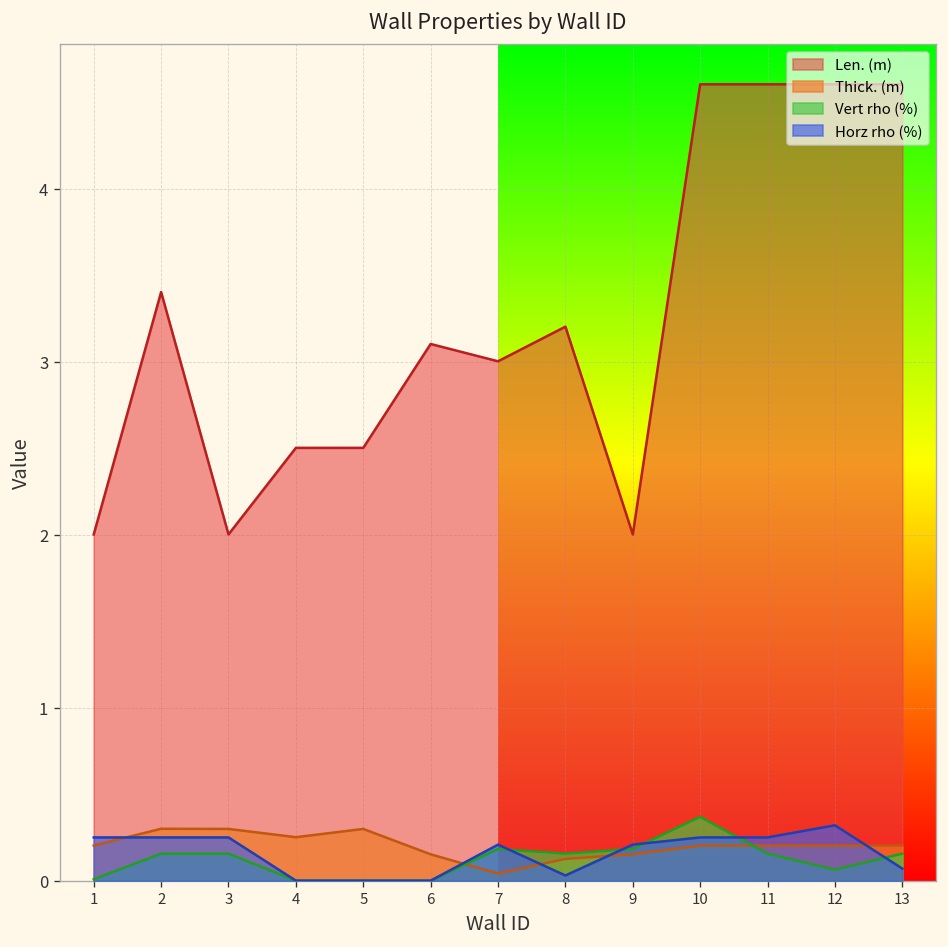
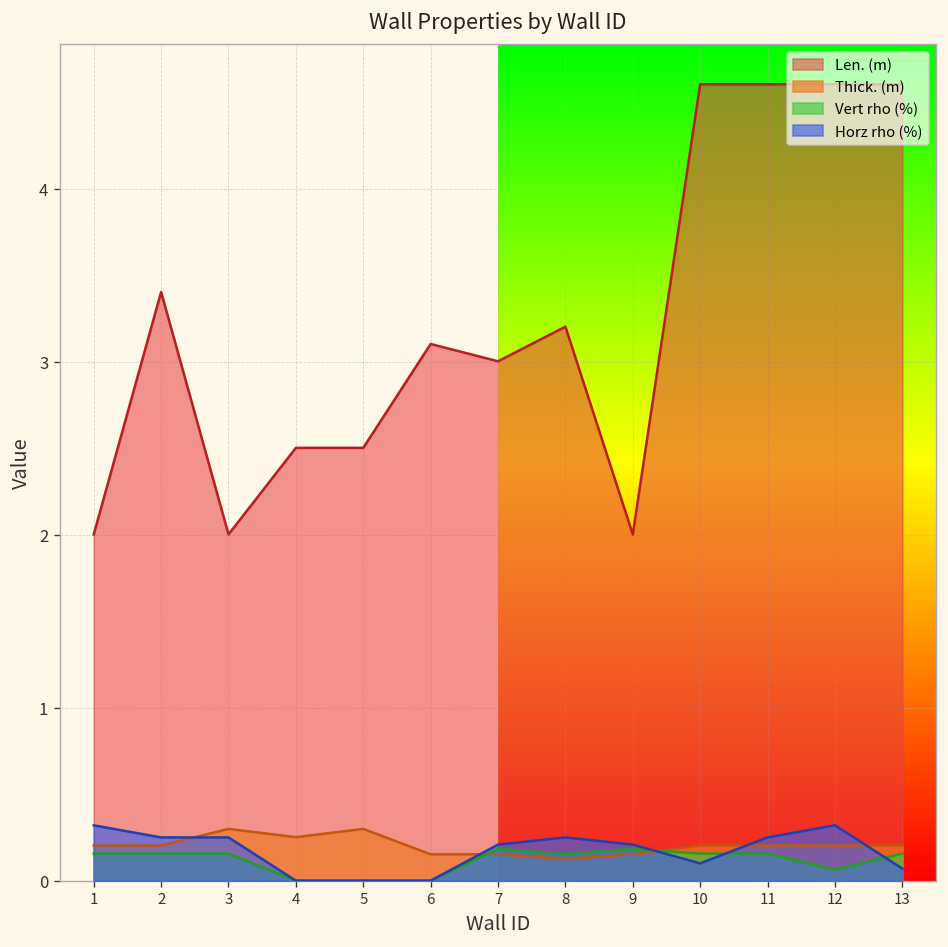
  {
    "Len. (m)": {
      "1": 2.00,
      "2": 3.40,
      "3": 2.00,
      "4": 2.50,
      "5": 2.50,
      "6": 3.10,
      "7": 3.00,
      "8": 3.20,
      "9": 2.00,
      "10": 4.60,
      "11": 4.60
    },
    "Thick. (m)": {
      "1": 0.20,
-     "2": 0.30,
+     "2": 0.20,
      "3": 0.30,
      "4": 0.25,
      "5": 0.30,
      "6": 0.15,
-     "7": 0.04,
+     "7": 0.15,
      "8": 0.13,
      "9": 0.15,
      "10": 0.20,
      "11": 0.20,
      "12": 0.20,
      "13": 0.20
    },
    "Vert rho (%)": {
-     "1": 0.01,
+     "1": 0.16,
      "2": 0.16,
      "3": 0.16,
      "7": 0.18,
      "8": 0.16,
      "9": 0.18,
-     "10": 0.37,
+     "10": 0.16,
      "11": 0.16,
      "12": 0.06,
      "13": 0.16
    },
    "Horz rho (%)": {
-     "1": 0.25,
+     "1": 0.32,
      "2": 0.25,
      "3": 0.25,
      "7": 0.21,
-     "8": 0.03,
+     "8": 0.25,
      "9": 0.21,
-     "10": 0.25,
+     "10": 0.10,
      "11": 0.25,
      "12": 0.32,
      "13": 0.07
    }
  }
